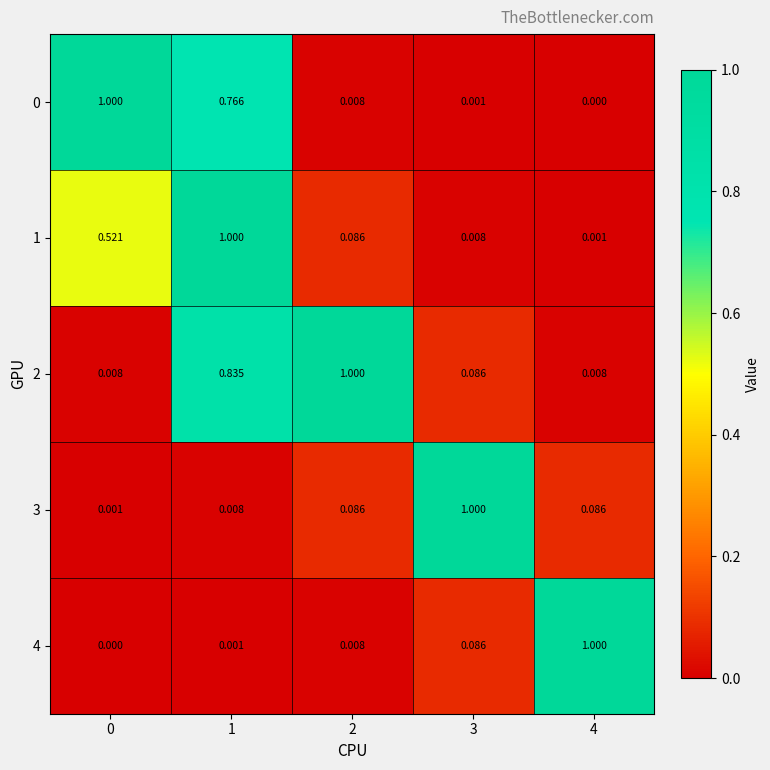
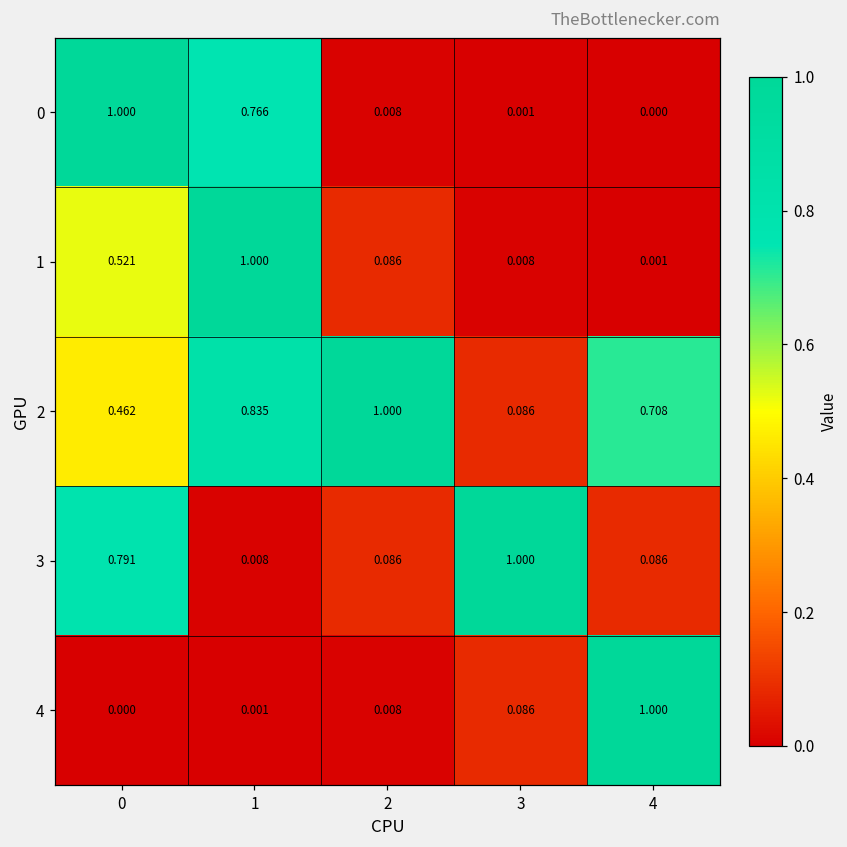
  {
    "0": {
      "0": 1.000,
      "1": 0.766,
      "2": 0.008,
      "3": 0.001,
      "4": 0.000
    },
    "1": {
      "0": 0.521,
      "1": 1.000,
      "2": 0.086,
      "3": 0.008,
      "4": 0.001
    },
    "2": {
-     "0": 0.008,
+     "0": 0.462,
      "1": 0.835,
      "2": 1.000,
      "3": 0.086,
-     "4": 0.008
+     "4": 0.708
    },
    "3": {
-     "0": 0.001,
+     "0": 0.791,
      "1": 0.008,
      "2": 0.086,
      "3": 1.000,
      "4": 0.086
    },
    "4": {
      "0": 0.000,
      "1": 0.001,
      "2": 0.008,
      "3": 0.086,
      "4": 1.000
    }
  }
